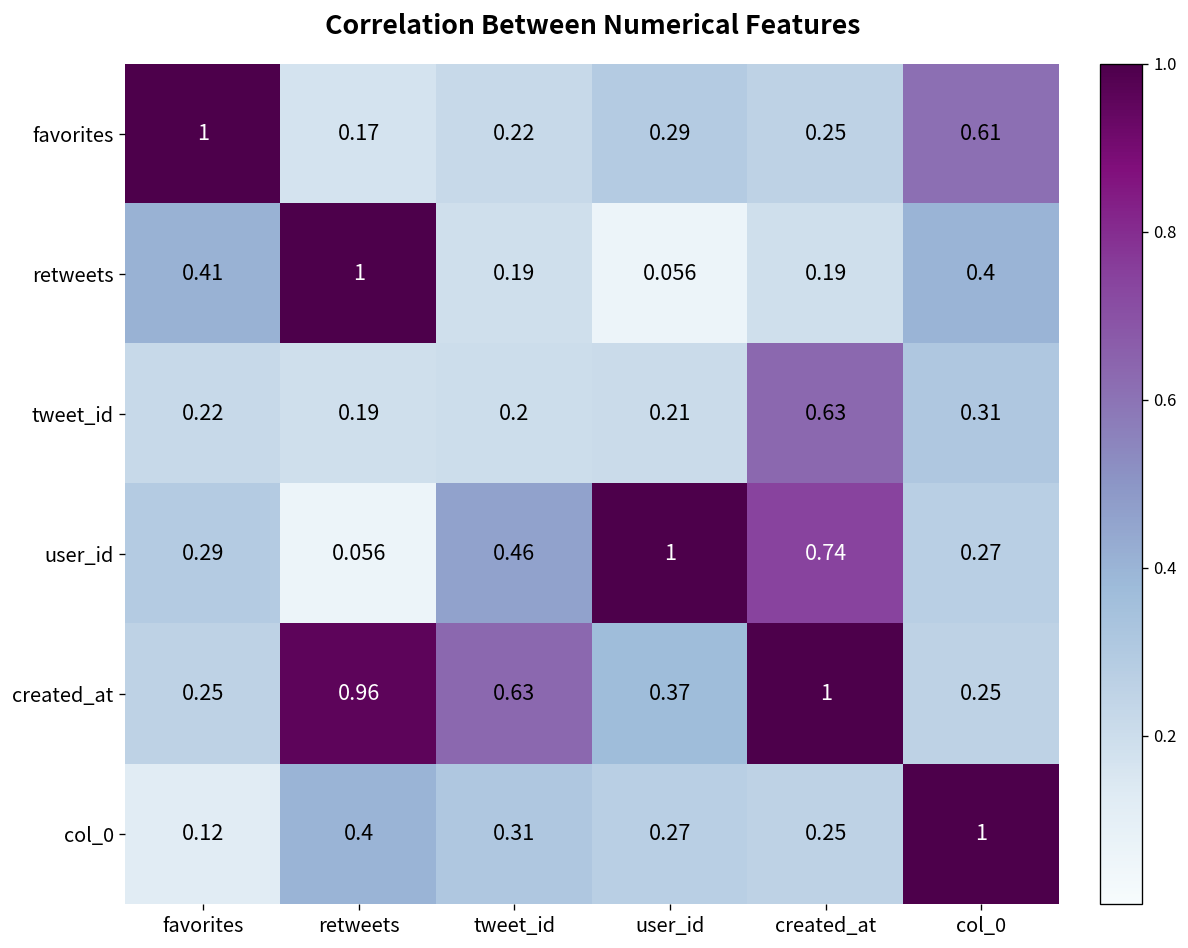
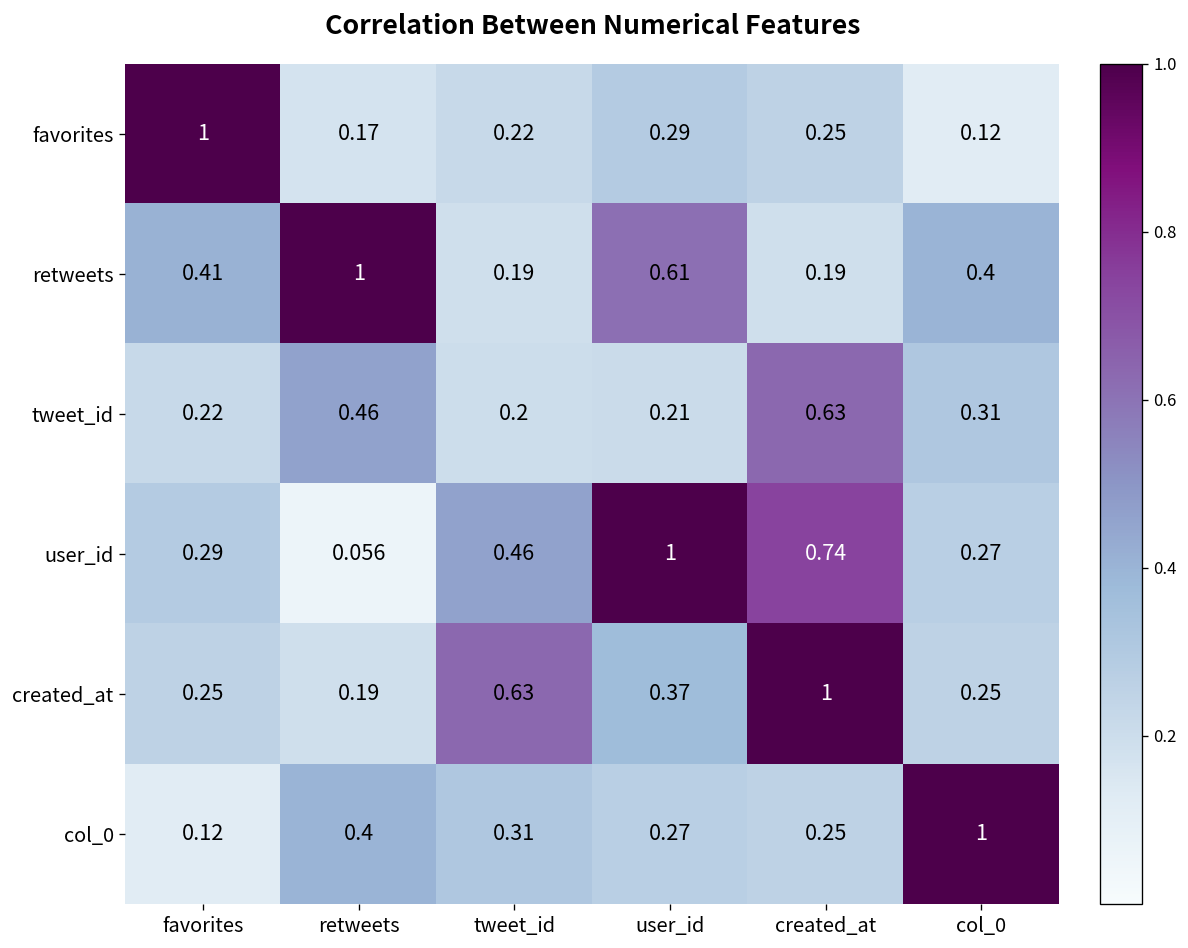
  {
    "favorites": {
      "favorites": 1,
      "retweets": 0.17,
      "tweet_id": 0.22,
      "user_id": 0.29,
      "created_at": 0.25,
-     "col_0": 0.61
+     "col_0": 0.12
    },
    "retweets": {
      "favorites": 0.41,
      "retweets": 1,
      "tweet_id": 0.19,
-     "user_id": 0.056,
+     "user_id": 0.61,
      "created_at": 0.19,
      "col_0": 0.4
    },
    "tweet_id": {
      "favorites": 0.22,
-     "retweets": 0.19,
+     "retweets": 0.46,
      "tweet_id": 0.2,
      "user_id": 0.21,
      "created_at": 0.63,
      "col_0": 0.31
    },
    "user_id": {
      "favorites": 0.29,
      "retweets": 0.056,
      "tweet_id": 0.46,
      "user_id": 1,
      "created_at": 0.74,
      "col_0": 0.27
    },
    "created_at": {
      "favorites": 0.25,
-     "retweets": 0.96,
+     "retweets": 0.19,
      "tweet_id": 0.63,
      "user_id": 0.37,
      "created_at": 1,
      "col_0": 0.25
    },
    "col_0": {
      "favorites": 0.12,
      "retweets": 0.4,
      "tweet_id": 0.31,
      "user_id": 0.27,
      "created_at": 0.25,
      "col_0": 1
    }
  }
